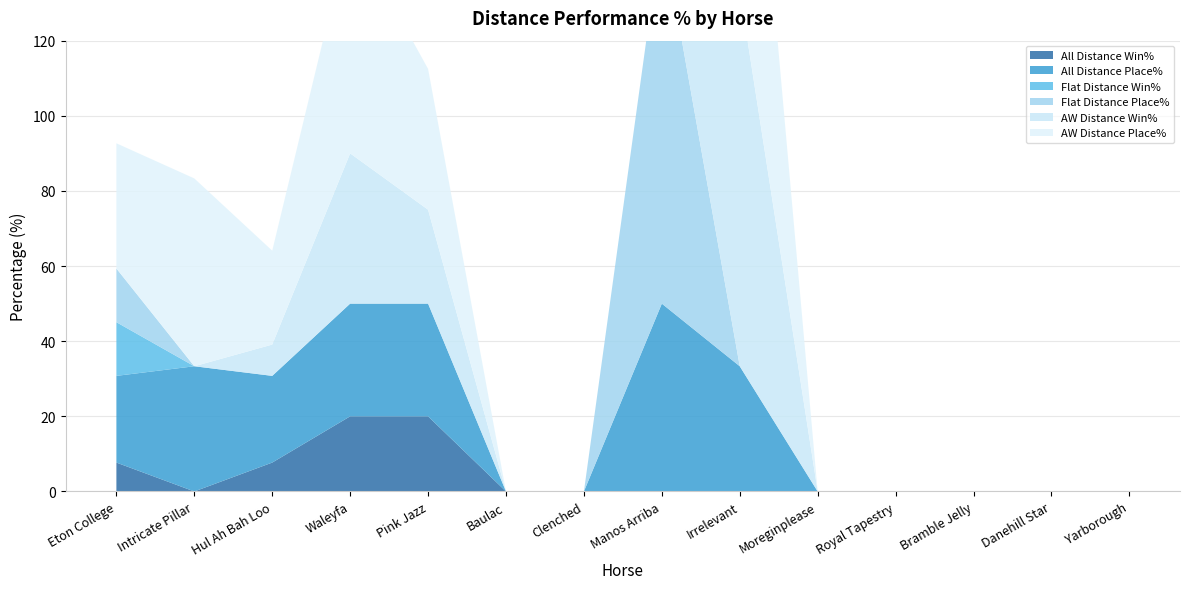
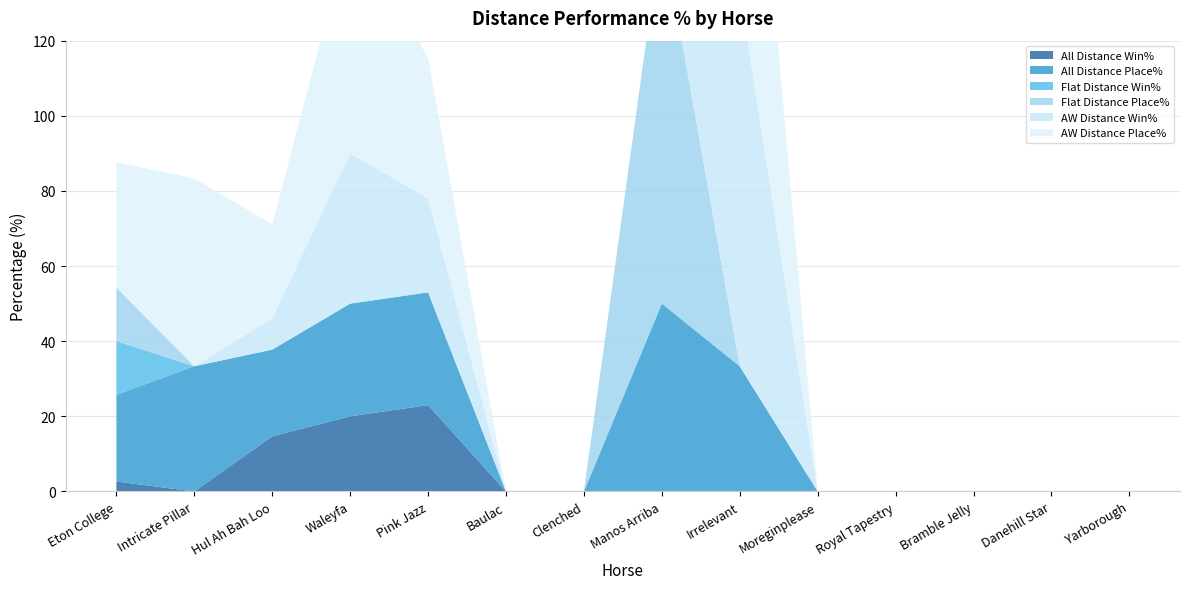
  {
    "All Distance Win%": {
-     "Eton College": 8,
+     "Eton College": 3,
      "Intricate Pillar": 0,
-     "Hul Ah Bah Loo": 8,
+     "Hul Ah Bah Loo": 15,
      "Waleyfa": 20,
-     "Pink Jazz": 20,
+     "Pink Jazz": 23,
      "Manos Arriba": 0,
      "Irrelevant": 0
    }
  }
